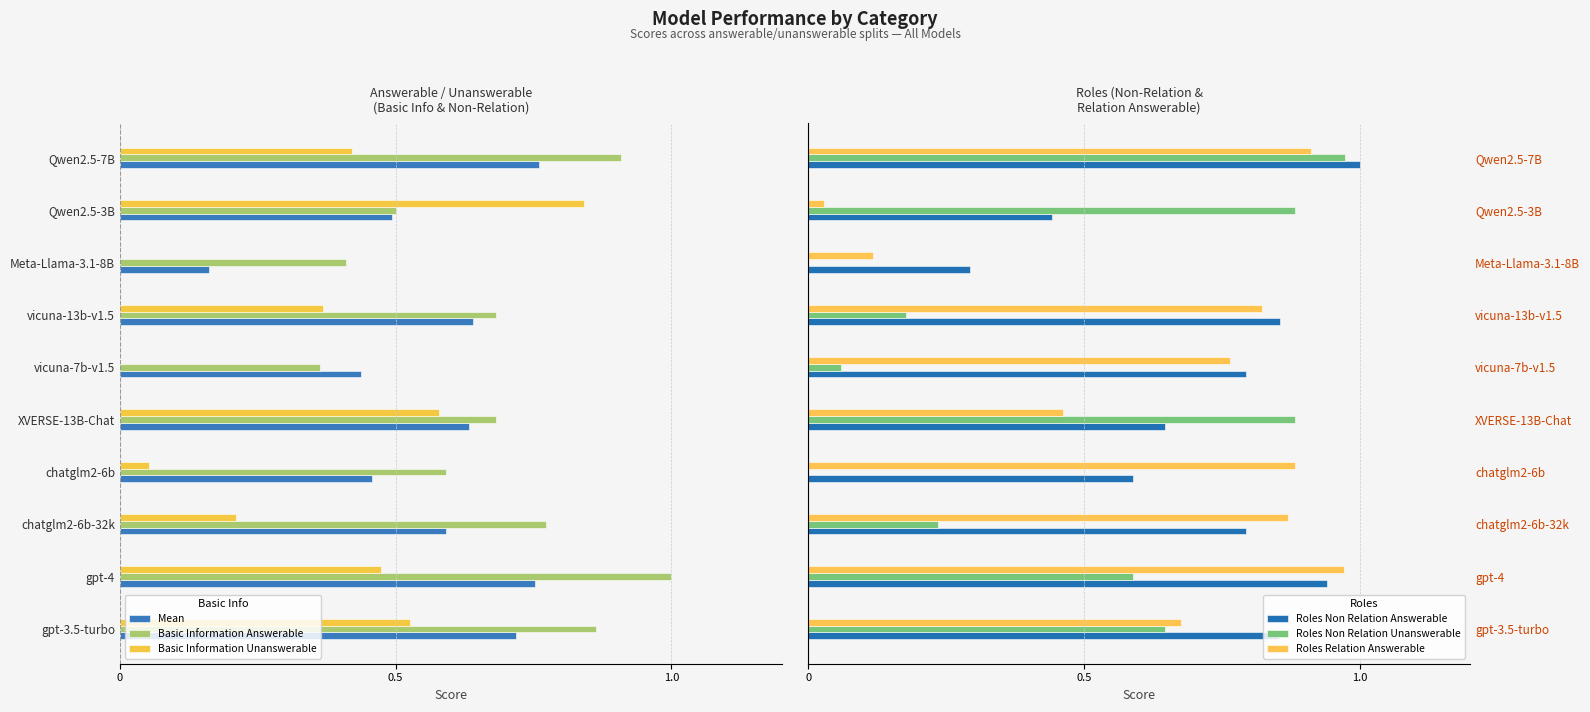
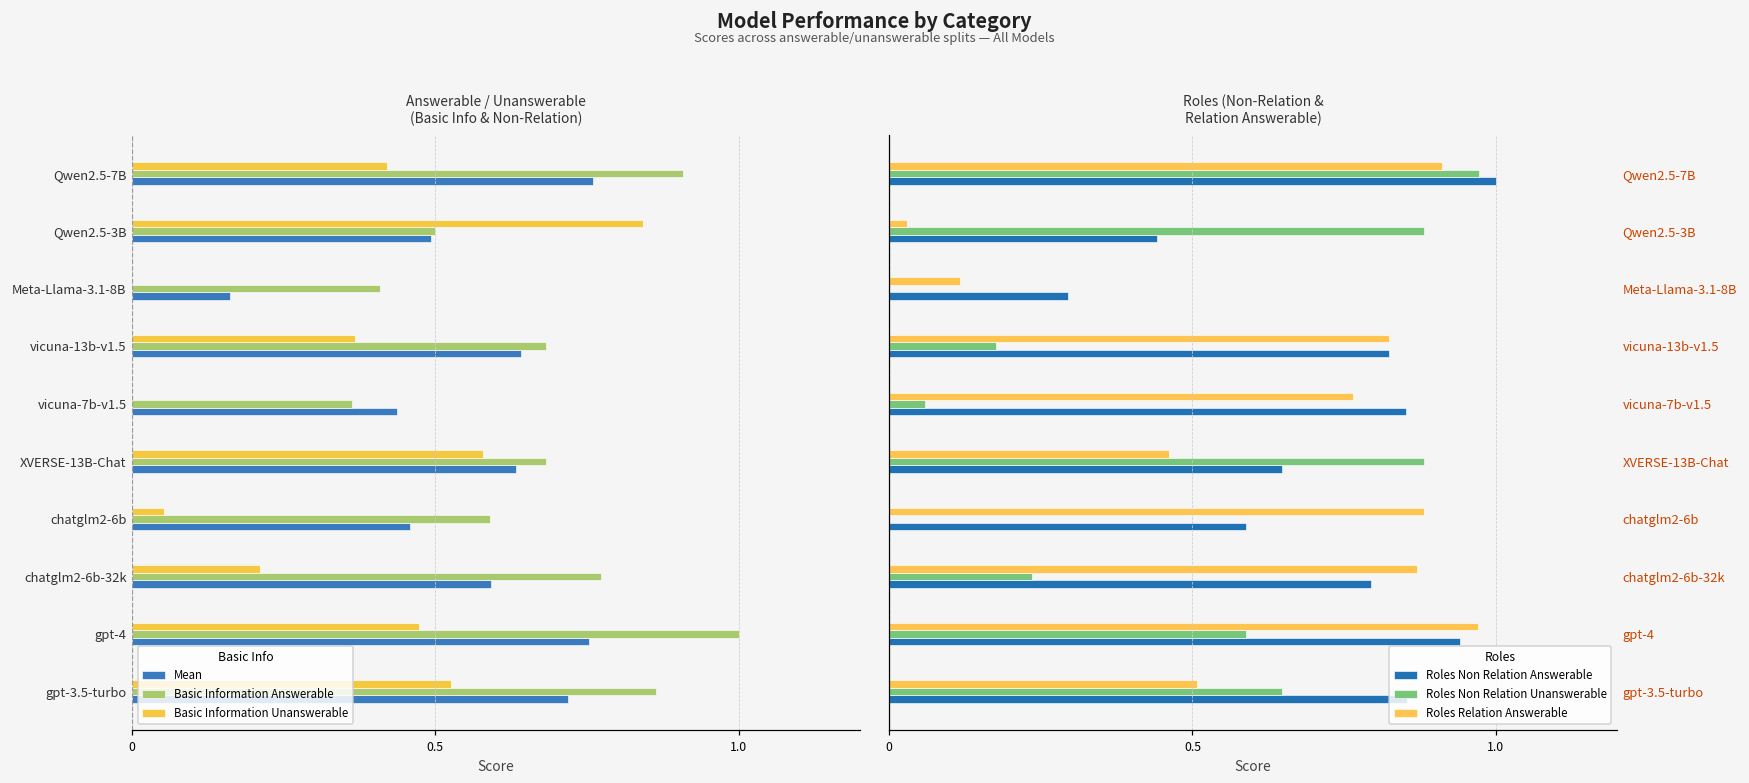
  {
    "Roles (Non-Relation & Relation Answerable)": {
      "Roles Non Relation Answerable": {
        "Qwen2.5-7B": 1.00,
        "Qwen2.5-3B": 0.44,
        "Meta-Llama-3.1-8B": 0.29,
-       "vicuna-13b-v1.5": 0.86,
-       "vicuna-7b-v1.5": 0.79,
+       "vicuna-13b-v1.5": 0.82,
+       "vicuna-7b-v1.5": 0.85,
        "XVERSE-13B-Chat": 0.65,
        "chatglm2-6b": 0.59,
        "chatglm2-6b-32k": 0.79,
        "gpt-4": 0.94
      },
      "Roles Non Relation Unanswerable": {
        "Qwen2.5-7B": 0.97,
        "Qwen2.5-3B": 0.88,
        "Meta-Llama-3.1-8B": 0.00,
        "vicuna-13b-v1.5": 0.18,
        "vicuna-7b-v1.5": 0.06,
        "XVERSE-13B-Chat": 0.88,
        "chatglm2-6b": 0.00,
        "chatglm2-6b-32k": 0.24,
        "gpt-4": 0.59,
        "gpt-3.5-turbo": 0.65
      },
      "Roles Relation Answerable": {
        "Qwen2.5-7B": 0.91,
        "Qwen2.5-3B": 0.03,
        "Meta-Llama-3.1-8B": 0.12,
        "vicuna-13b-v1.5": 0.82,
        "vicuna-7b-v1.5": 0.76,
        "XVERSE-13B-Chat": 0.46,
        "chatglm2-6b": 0.88,
        "chatglm2-6b-32k": 0.87,
        "gpt-4": 0.97,
-       "gpt-3.5-turbo": 0.68
+       "gpt-3.5-turbo": 0.51
      }
    }
  }
